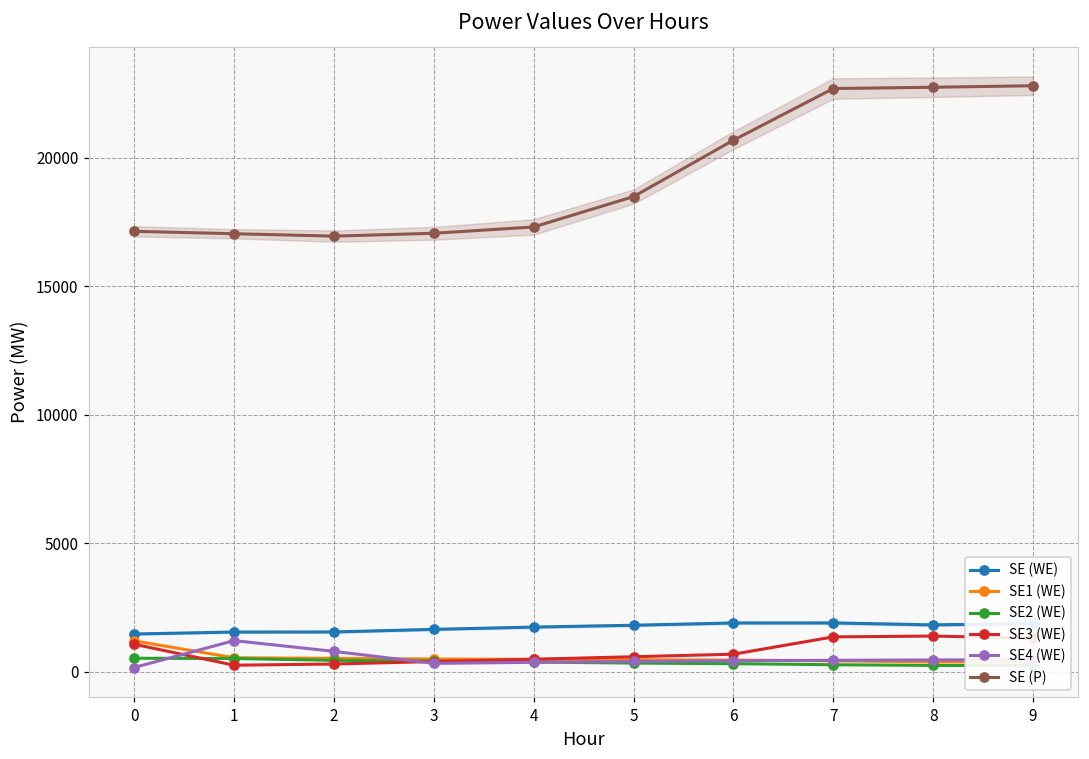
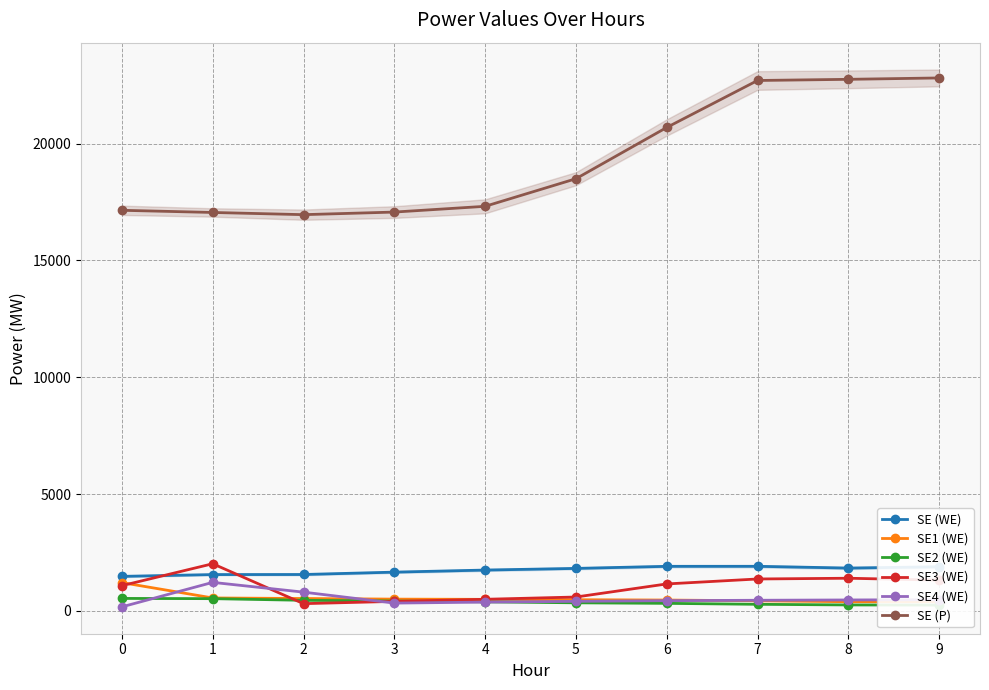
  {
    "SE1 (WE)": {
      "0": 1200
    },
    "SE2 (WE)": {
      "0": 500,
      "6": 300,
      "7": 300,
      "8": 300
    },
    "SE3 (WE)": {
      "0": 1100,
-     "1": 300,
+     "1": 2000,
      "2": 300,
      "5": 600,
-     "6": 700,
+     "6": 1200,
      "7": 1400,
      "8": 1400
    },
    "SE4 (WE)": {
      "0": 200,
      "1": 1200,
      "2": 800
    }
  }
